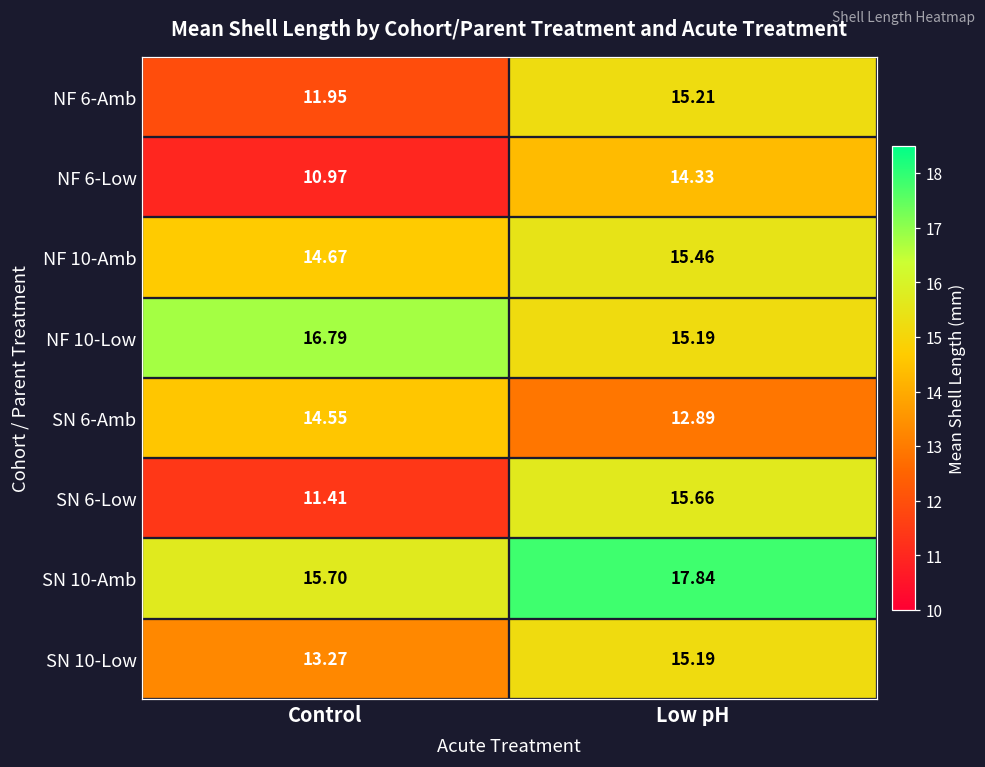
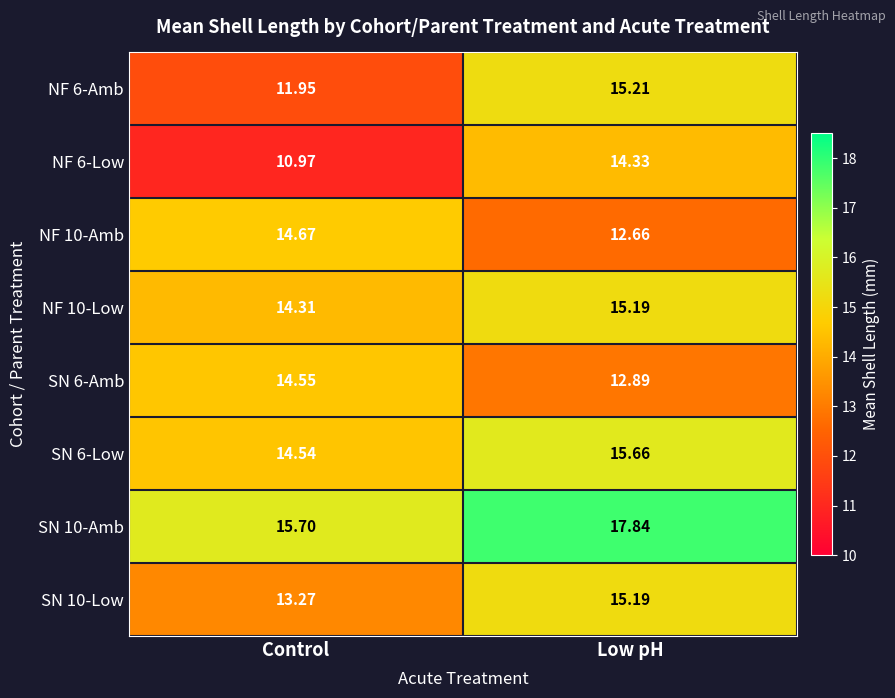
  {
    "NF 6-Amb": {
      "Control": 11.95,
      "Low pH": 15.21
    },
    "NF 6-Low": {
      "Control": 10.97,
      "Low pH": 14.33
    },
    "NF 10-Amb": {
      "Control": 14.67,
-     "Low pH": 15.46
+     "Low pH": 12.66
    },
    "NF 10-Low": {
-     "Control": 16.79,
+     "Control": 14.31,
      "Low pH": 15.19
    },
    "SN 6-Amb": {
      "Control": 14.55,
      "Low pH": 12.89
    },
    "SN 6-Low": {
-     "Control": 11.41,
+     "Control": 14.54,
      "Low pH": 15.66
    },
    "SN 10-Amb": {
      "Control": 15.70,
      "Low pH": 17.84
    },
    "SN 10-Low": {
      "Control": 13.27,
      "Low pH": 15.19
    }
  }
